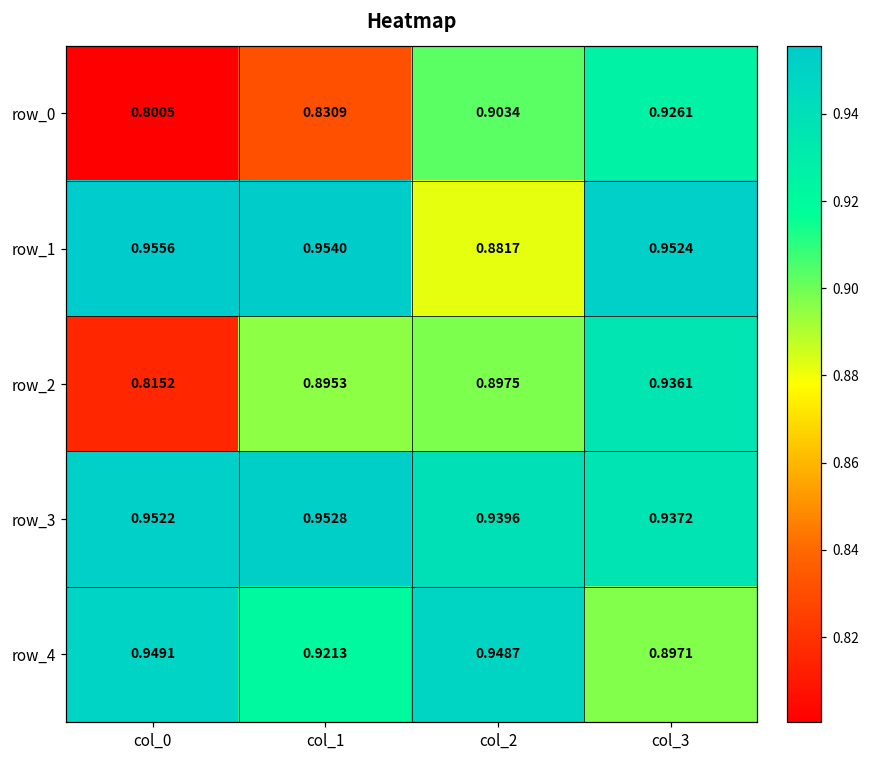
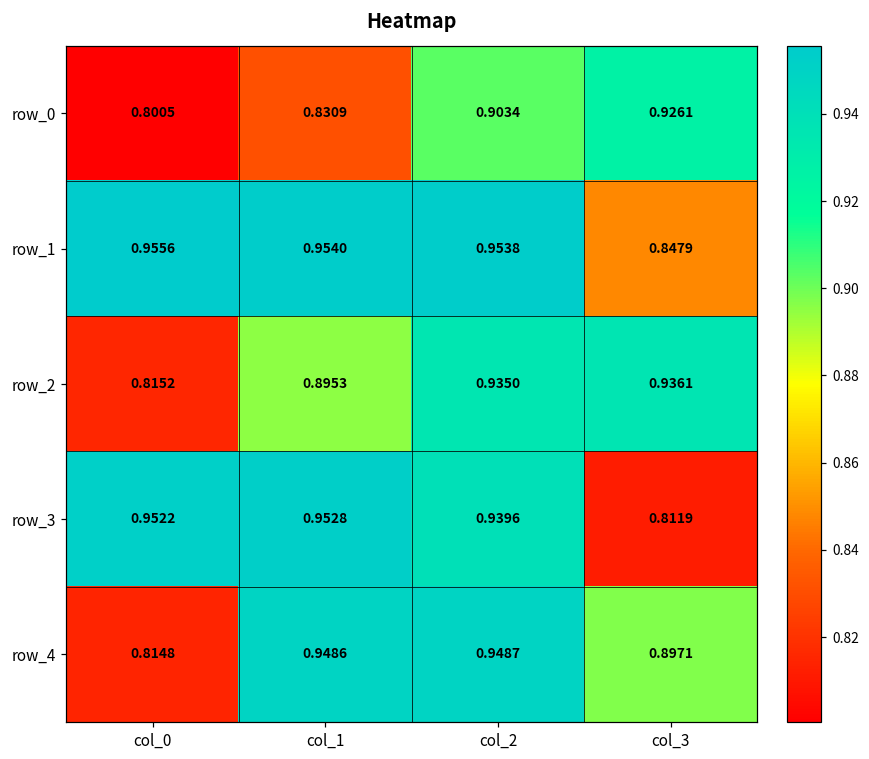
  {
    "row_0": {
      "col_0": 0.8005,
      "col_1": 0.8309,
      "col_2": 0.9034,
      "col_3": 0.9261
    },
    "row_1": {
      "col_0": 0.9556,
      "col_1": 0.9540,
-     "col_2": 0.8817,
-     "col_3": 0.9524
+     "col_2": 0.9538,
+     "col_3": 0.8479
    },
    "row_2": {
      "col_0": 0.8152,
      "col_1": 0.8953,
-     "col_2": 0.8975,
+     "col_2": 0.9350,
      "col_3": 0.9361
    },
    "row_3": {
      "col_0": 0.9522,
      "col_1": 0.9528,
      "col_2": 0.9396,
-     "col_3": 0.9372
+     "col_3": 0.8119
    },
    "row_4": {
-     "col_0": 0.9491,
-     "col_1": 0.9213,
+     "col_0": 0.8148,
+     "col_1": 0.9486,
      "col_2": 0.9487,
      "col_3": 0.8971
    }
  }
